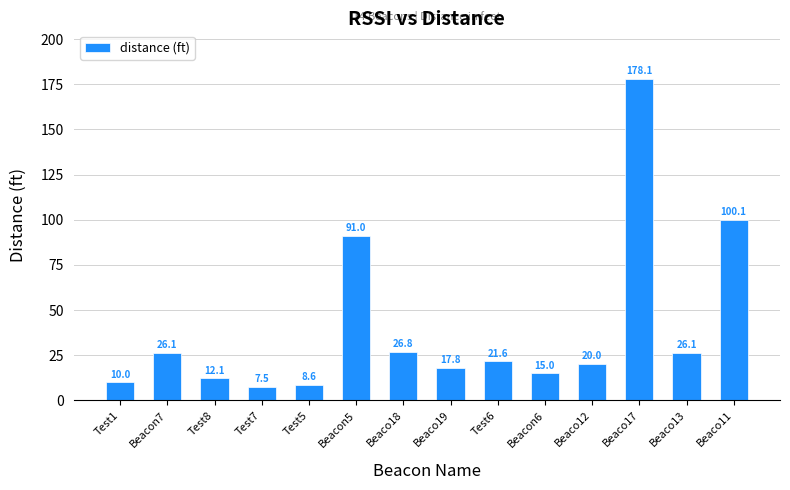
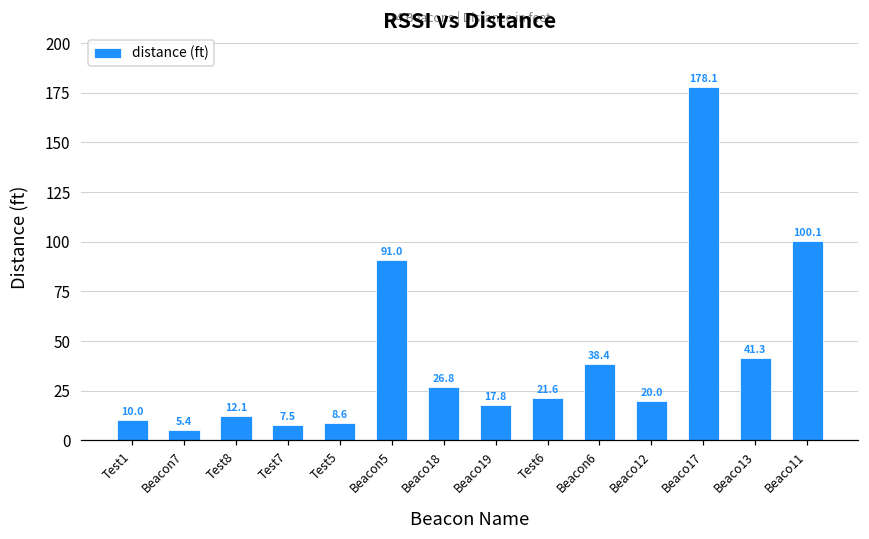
  {
    "Test1": 10.0,
-   "Beacon7": 26.1,
+   "Beacon7": 5.4,
    "Test8": 12.1,
    "Test7": 7.5,
    "Test5": 8.6,
    "Beacon5": 91.0,
    "Beaco18": 26.8,
    "Beaco19": 17.8,
    "Test6": 21.6,
-   "Beacon6": 15.0,
+   "Beacon6": 38.4,
    "Beaco12": 20.0,
    "Beaco17": 178.1,
-   "Beaco13": 26.1,
+   "Beaco13": 41.3,
    "Beaco11": 100.1
  }
